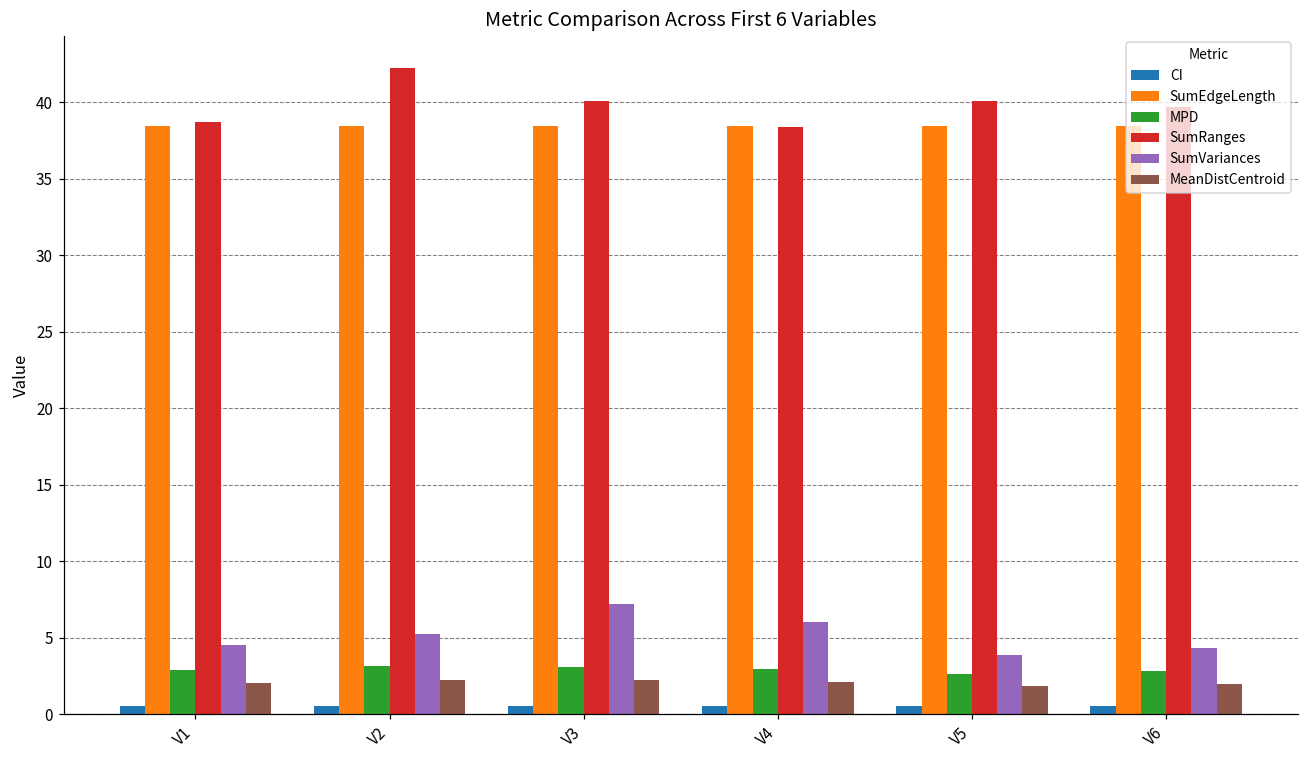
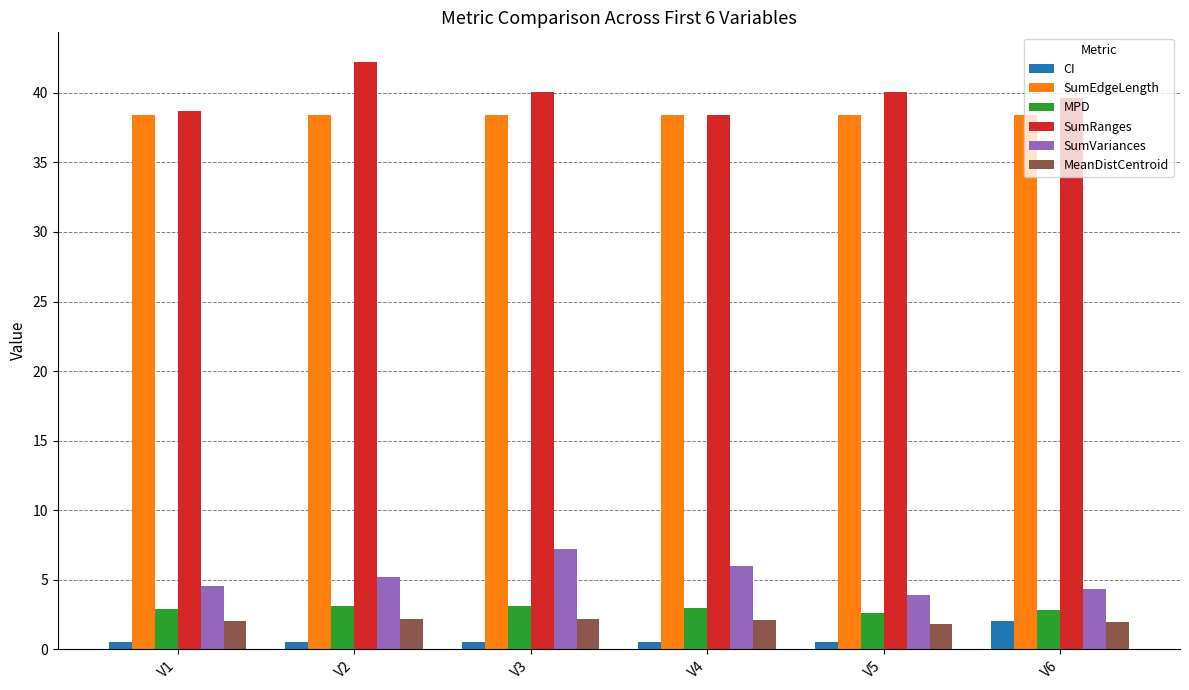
  {
    "CI": {
      "V1": 0.5,
      "V2": 0.5,
      "V3": 0.5,
      "V4": 0.5,
      "V5": 0.5,
-     "V6": 0.5
+     "V6": 2.0
    },
    "SumEdgeLength": {
      "V1": 38.4,
      "V2": 38.4,
      "V3": 38.4,
      "V4": 38.4,
      "V5": 38.4
    },
    "MPD": {
      "V1": 2.9,
      "V2": 3.1,
      "V3": 3.1,
      "V4": 3.0,
      "V5": 2.6,
      "V6": 2.8
    },
    "SumRanges": {
      "V1": 38.7,
      "V2": 42.2,
      "V3": 40.1,
      "V4": 38.4,
      "V5": 40.1
    },
    "SumVariances": {
      "V1": 4.5,
      "V2": 5.2,
      "V3": 7.2,
      "V4": 6.0,
      "V5": 3.9,
      "V6": 4.3
    },
    "MeanDistCentroid": {
      "V1": 2.1,
      "V2": 2.2,
      "V3": 2.2,
      "V4": 2.1,
      "V5": 1.8,
      "V6": 2.0
    }
  }
